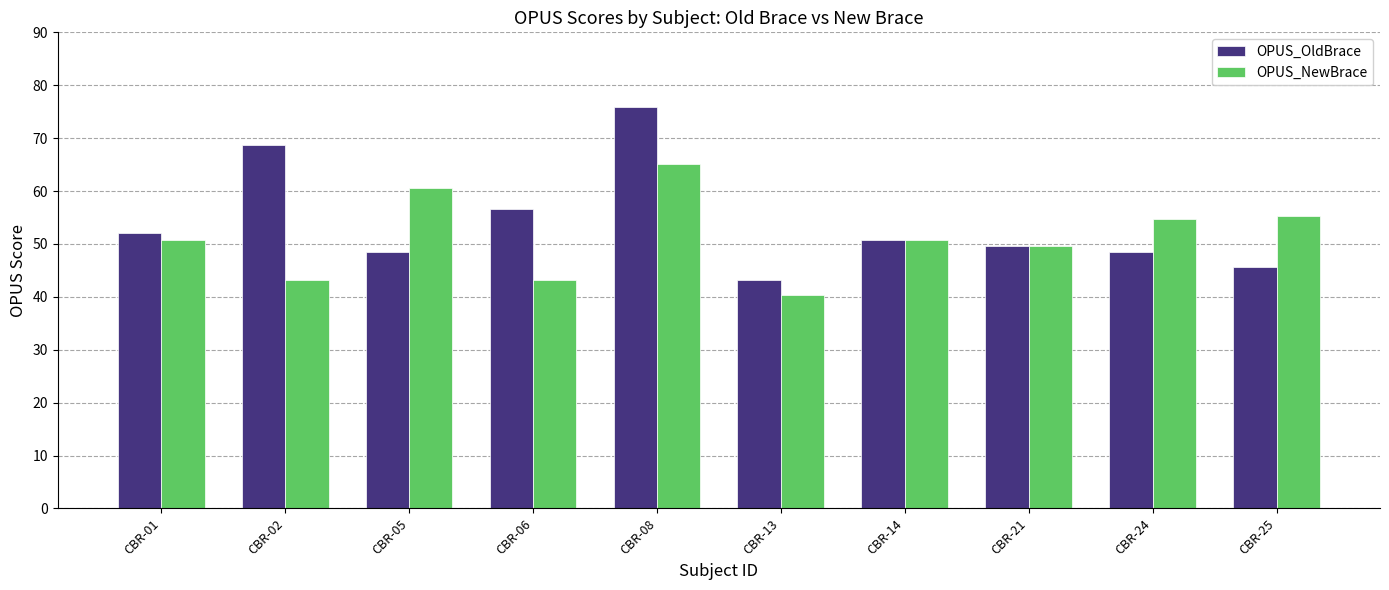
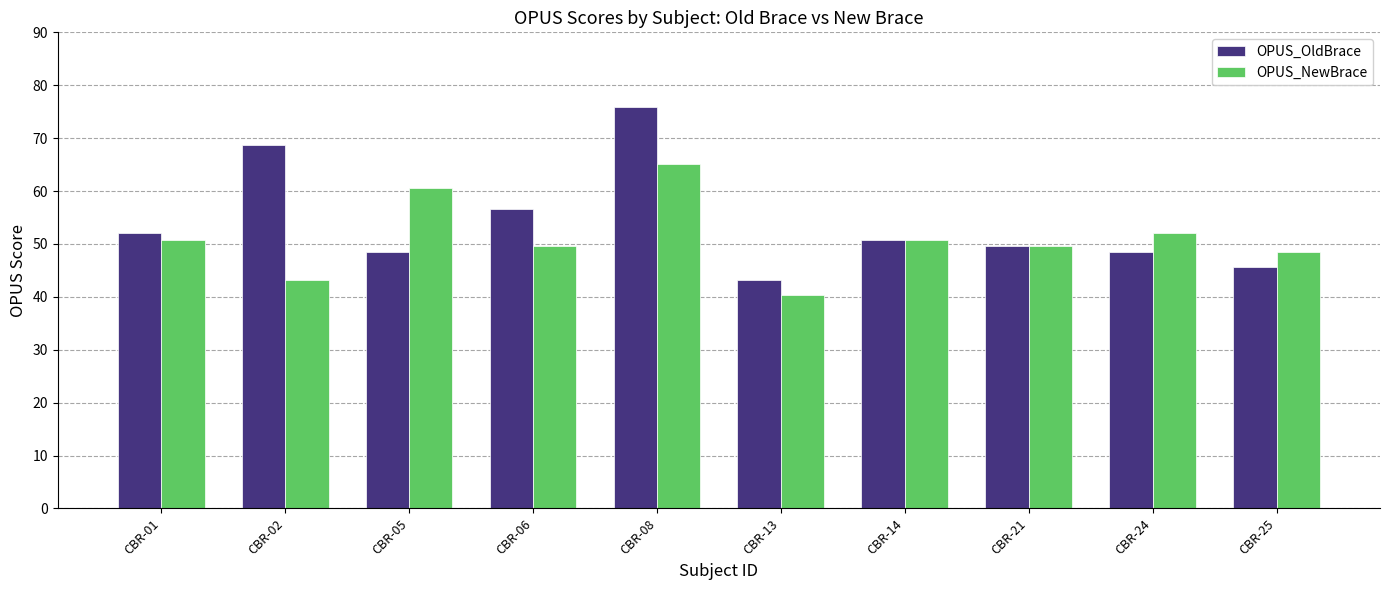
  {
    "OPUS_OldBrace": {
      "CBR-01": 52,
      "CBR-02": 69,
      "CBR-05": 49,
      "CBR-06": 57,
      "CBR-08": 76,
      "CBR-13": 43,
      "CBR-14": 51,
      "CBR-21": 50,
      "CBR-24": 49,
      "CBR-25": 46
    },
    "OPUS_NewBrace": {
      "CBR-01": 51,
      "CBR-02": 43,
      "CBR-05": 61,
-     "CBR-06": 43,
+     "CBR-06": 50,
      "CBR-08": 65,
      "CBR-13": 40,
      "CBR-14": 51,
      "CBR-21": 50,
-     "CBR-24": 55,
-     "CBR-25": 55
+     "CBR-24": 52,
+     "CBR-25": 49
    }
  }
